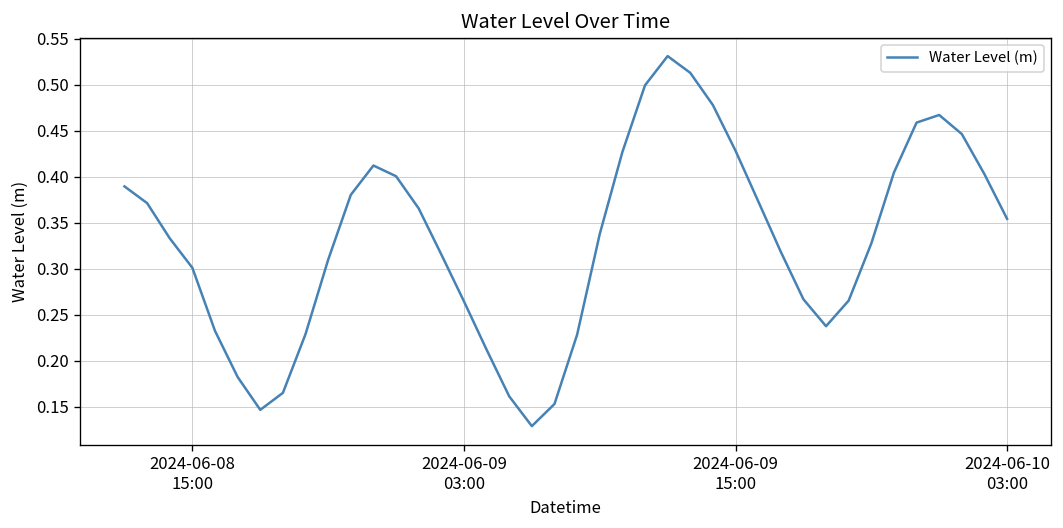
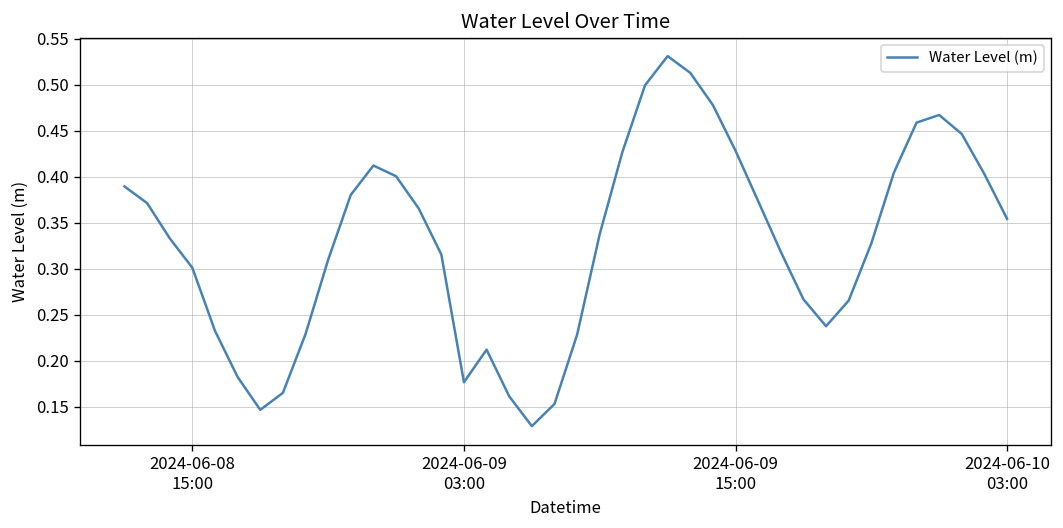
  {
    "2024-06-08 15:00": 0.30,
-   "2024-06-09 03:00": 0.26,
+   "2024-06-09 03:00": 0.18,
    "2024-06-09 15:00": 0.43,
    "2024-06-10 03:00": 0.35
  }
